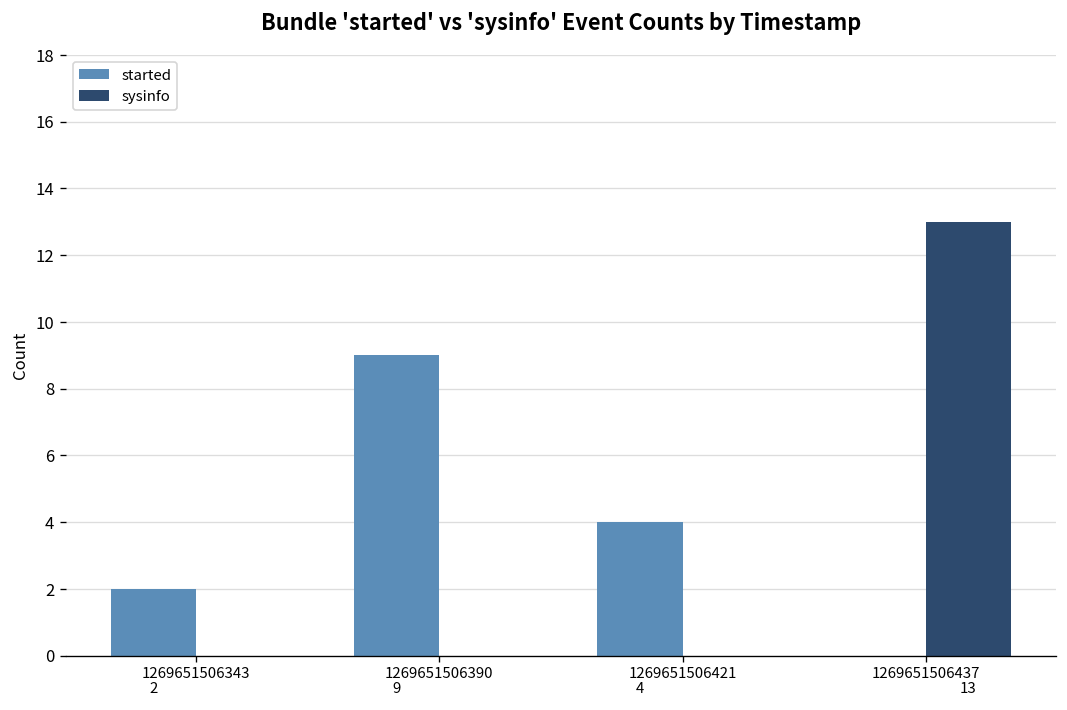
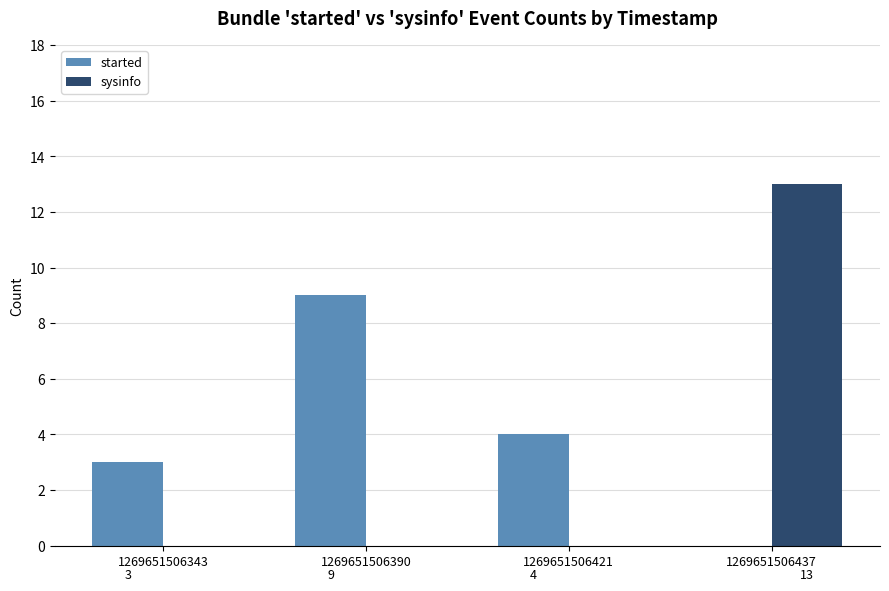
  {
    "started": {
-     "1269651506343": 2
+     "1269651506343": 3
    },
    "sysinfo": {
      "1269651506343": 0.0,
      "1269651506390": 0.0,
      "1269651506421": 0.0,
      "1269651506437": 13.0
    }
  }
